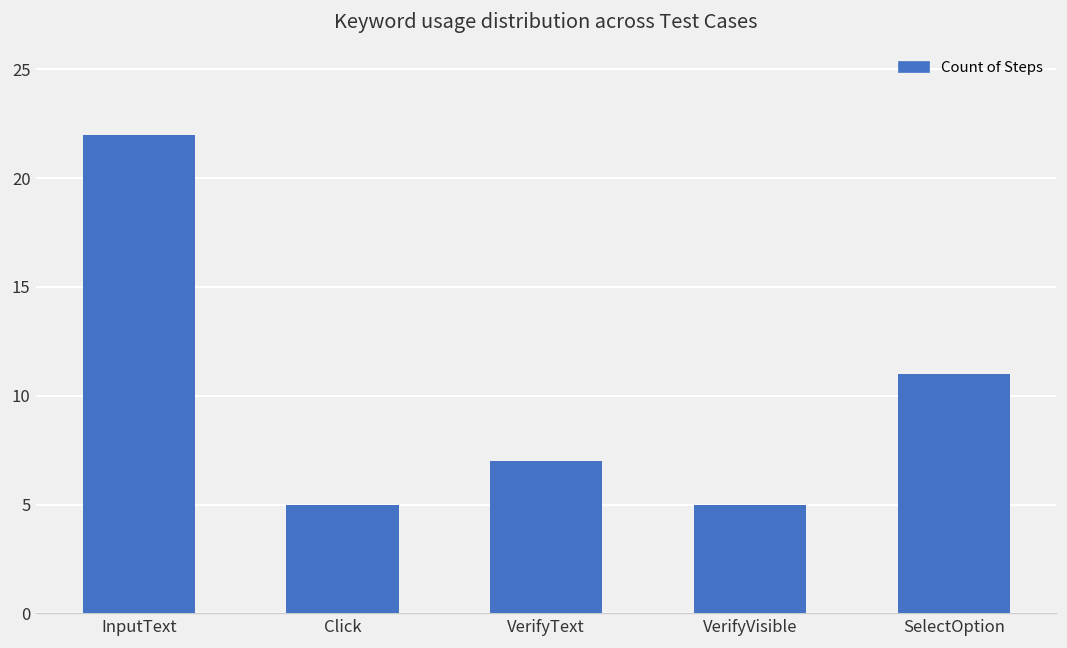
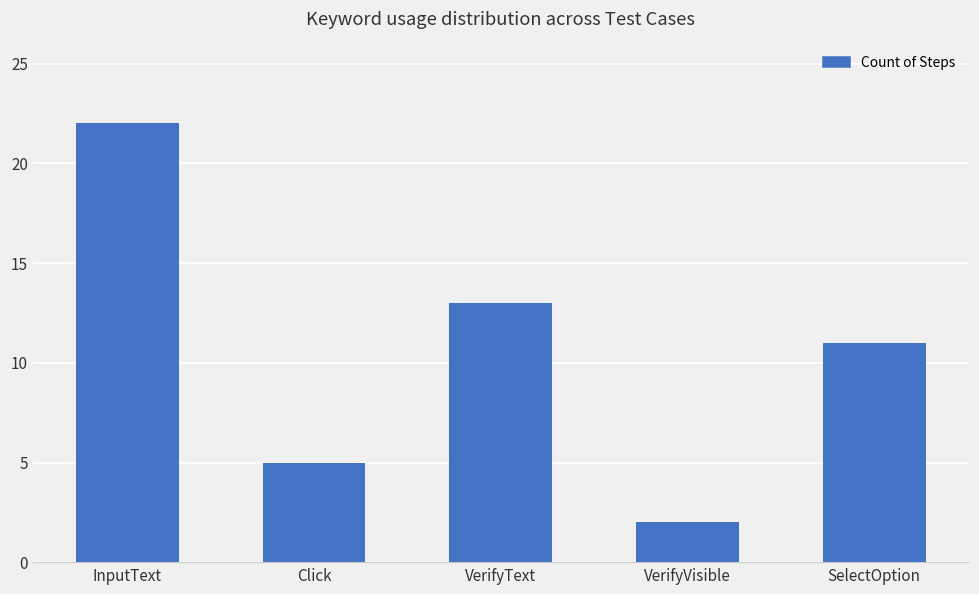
  {
    "InputText": 22,
    "Click": 5,
-   "VerifyText": 7,
-   "VerifyVisible": 5,
+   "VerifyText": 13,
+   "VerifyVisible": 2,
    "SelectOption": 11
  }
